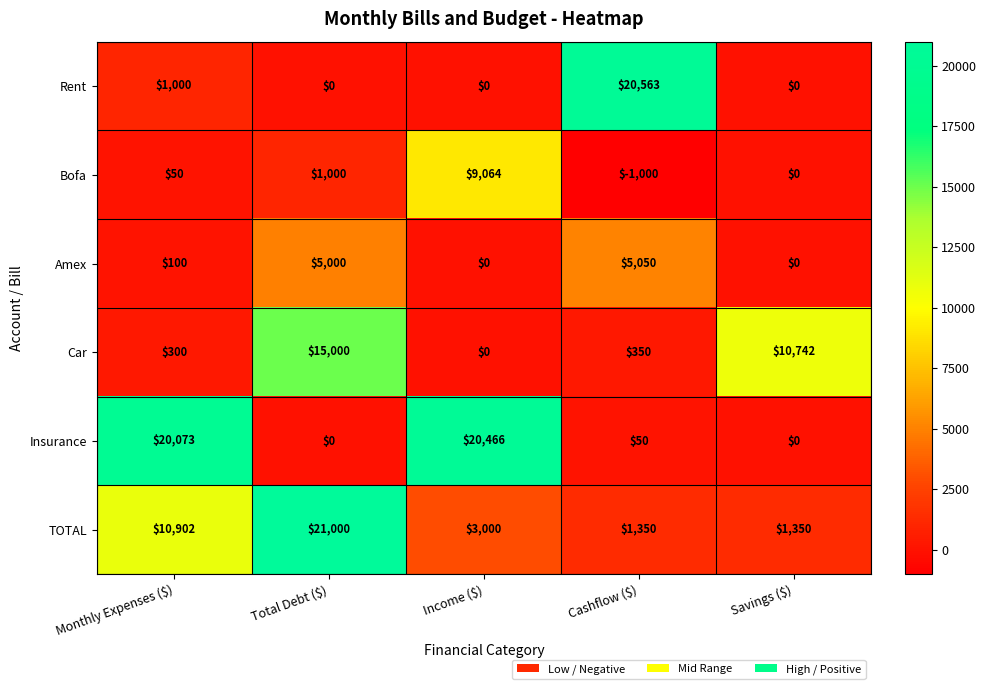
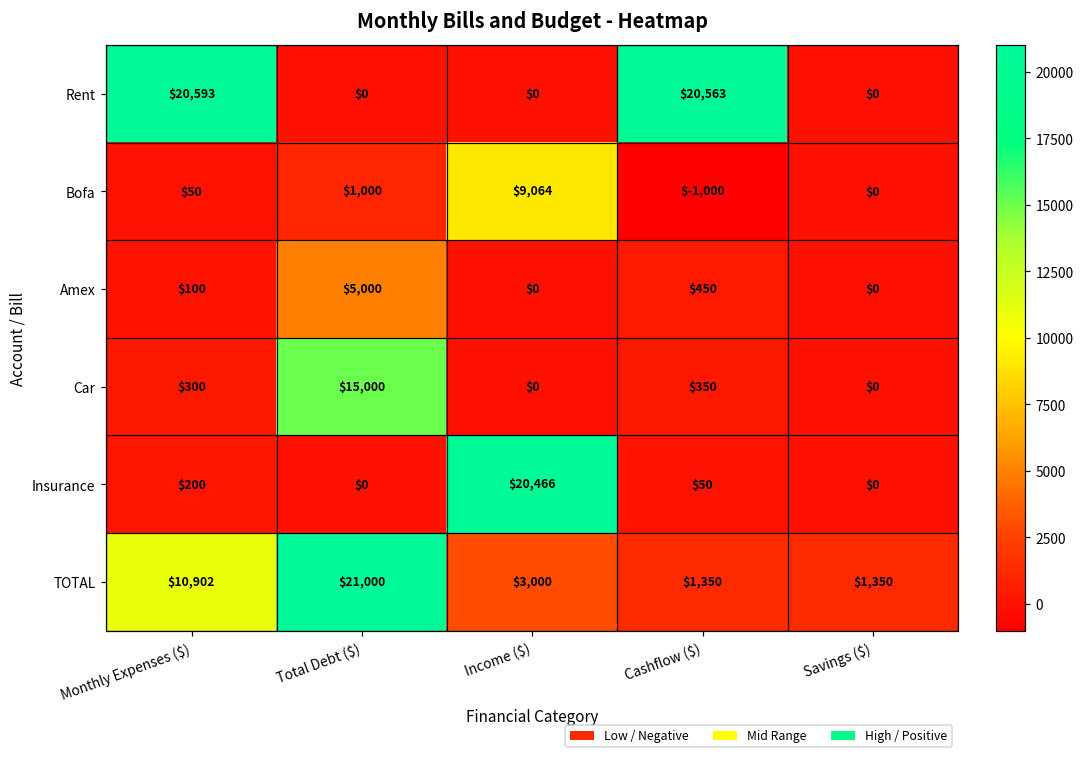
  {
    "Rent": {
-     "Monthly Expenses ($)": "$1,000",
+     "Monthly Expenses ($)": "$20,593",
      "Total Debt ($)": "$0",
      "Income ($)": "$0",
      "Cashflow ($)": "$20,563",
      "Savings ($)": "$0"
    },
    "Bofa": {
      "Monthly Expenses ($)": "$50",
      "Total Debt ($)": "$1,000",
      "Income ($)": "$9,064",
      "Cashflow ($)": "$-1,000",
      "Savings ($)": "$0"
    },
    "Amex": {
      "Monthly Expenses ($)": "$100",
      "Total Debt ($)": "$5,000",
      "Income ($)": "$0",
-     "Cashflow ($)": "$5,050",
+     "Cashflow ($)": "$450",
      "Savings ($)": "$0"
    },
    "Car": {
      "Monthly Expenses ($)": "$300",
      "Total Debt ($)": "$15,000",
      "Income ($)": "$0",
      "Cashflow ($)": "$350",
-     "Savings ($)": "$10,742"
+     "Savings ($)": "$0"
    },
    "Insurance": {
-     "Monthly Expenses ($)": "$20,073",
+     "Monthly Expenses ($)": "$200",
      "Total Debt ($)": "$0",
      "Income ($)": "$20,466",
      "Cashflow ($)": "$50",
      "Savings ($)": "$0"
    },
    "TOTAL": {
      "Monthly Expenses ($)": "$10,902",
      "Total Debt ($)": "$21,000",
      "Income ($)": "$3,000",
      "Cashflow ($)": "$1,350",
      "Savings ($)": "$1,350"
    }
  }
